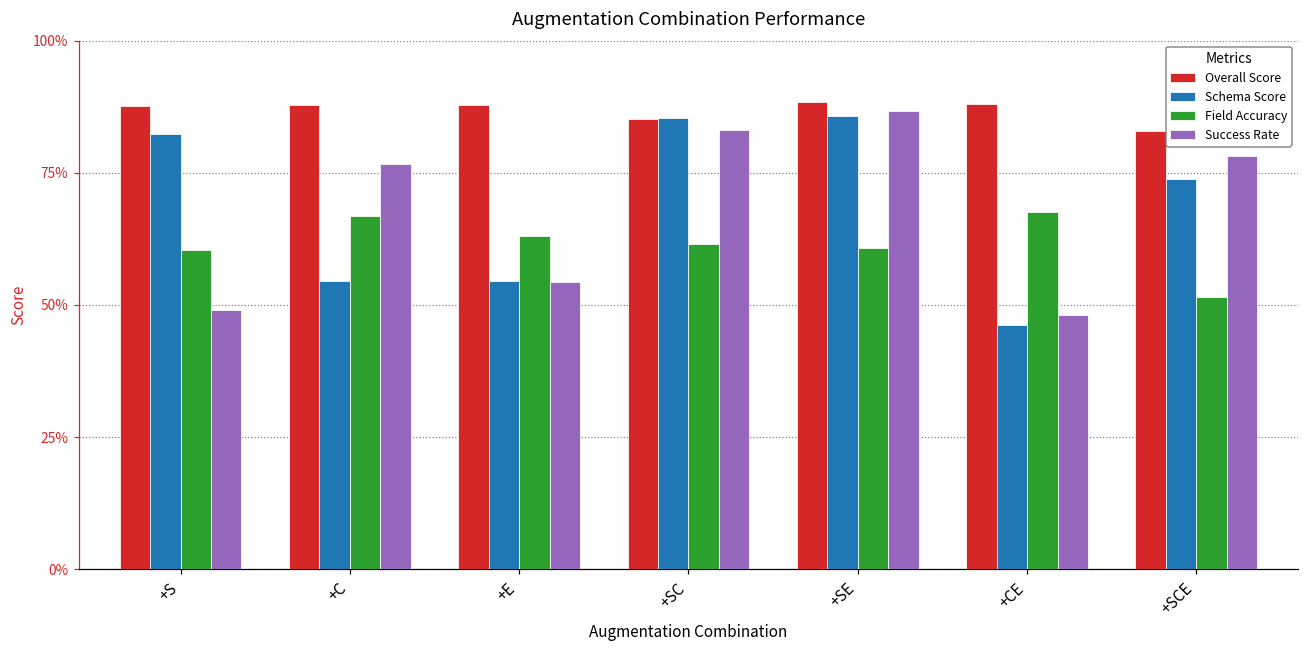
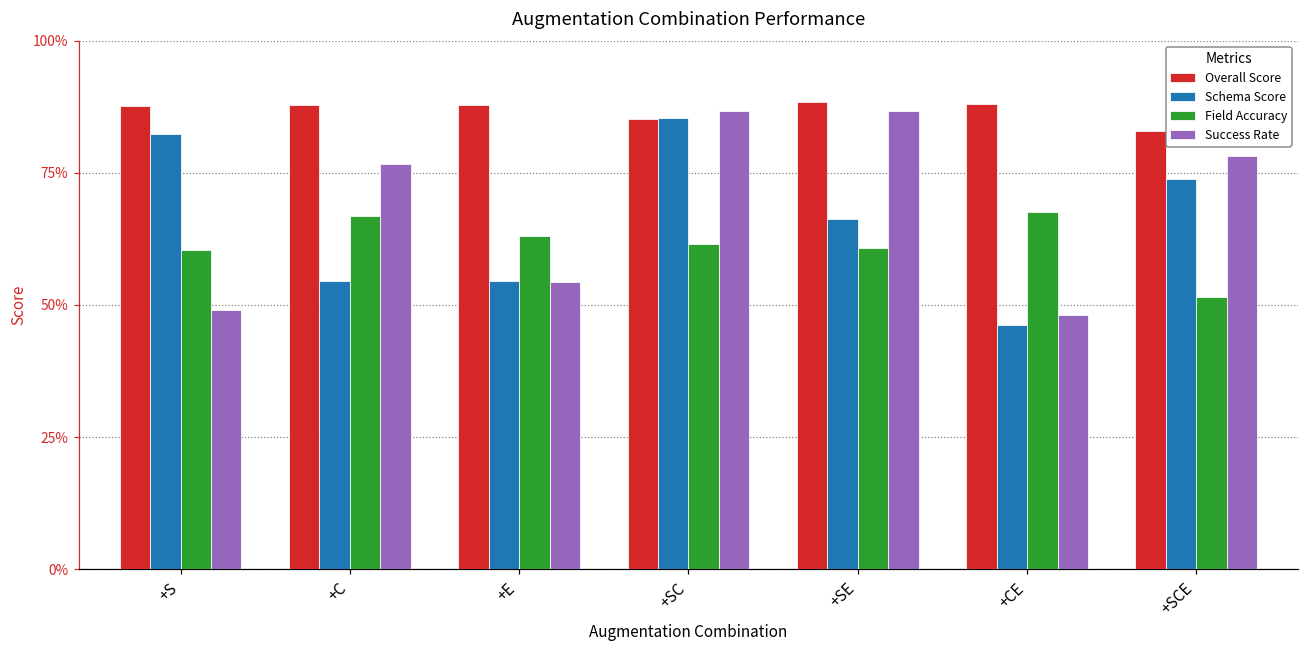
  {
    "Overall Score": {
      "+S": "88%",
      "+C": "88%",
      "+E": "88%",
      "+SC": "85%",
      "+SE": "88%",
      "+CE": "88%",
      "+SCE": "83%"
    },
    "Schema Score": {
      "+S": "82%",
      "+C": "55%",
      "+E": "55%",
      "+SC": "85%",
-     "+SE": "86%",
+     "+SE": "66%",
      "+CE": "46%",
      "+SCE": "74%"
    },
    "Field Accuracy": {
      "+S": "60%",
      "+C": "67%",
      "+E": "63%",
      "+SC": "62%",
      "+SE": "61%",
      "+CE": "68%",
      "+SCE": "52%"
    },
    "Success Rate": {
      "+S": "49%",
      "+C": "77%",
      "+E": "54%",
-     "+SC": "83%",
+     "+SC": "87%",
      "+SE": "87%",
      "+CE": "48%",
      "+SCE": "78%"
    }
  }
